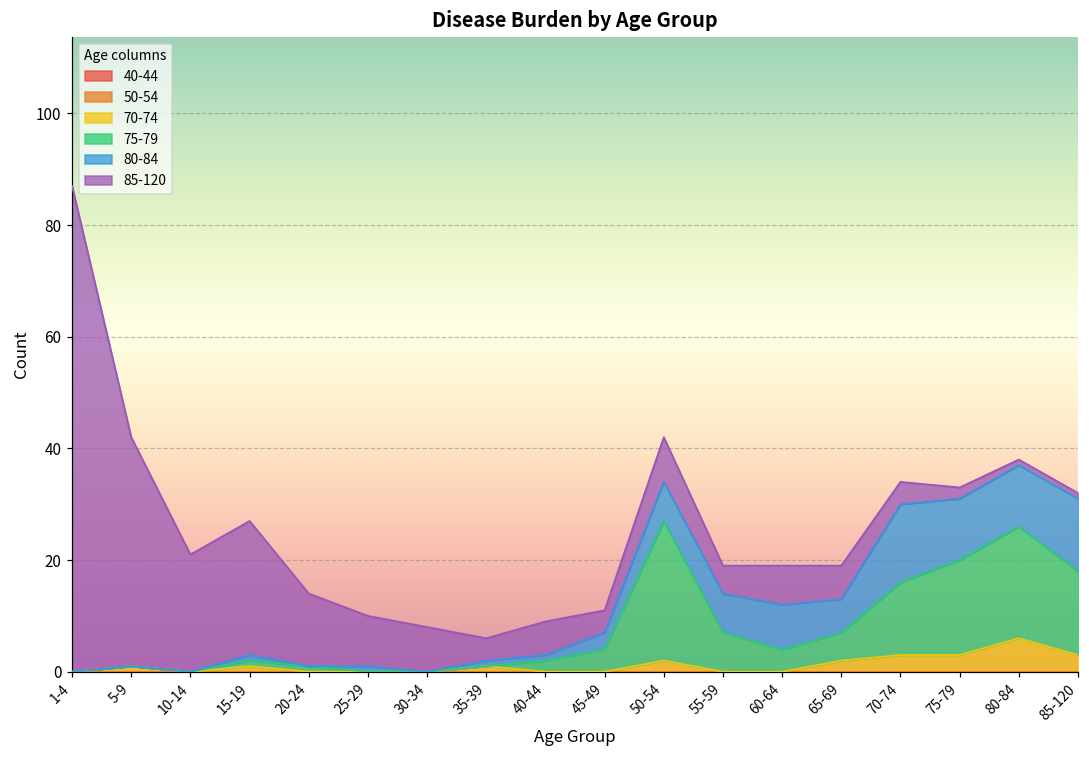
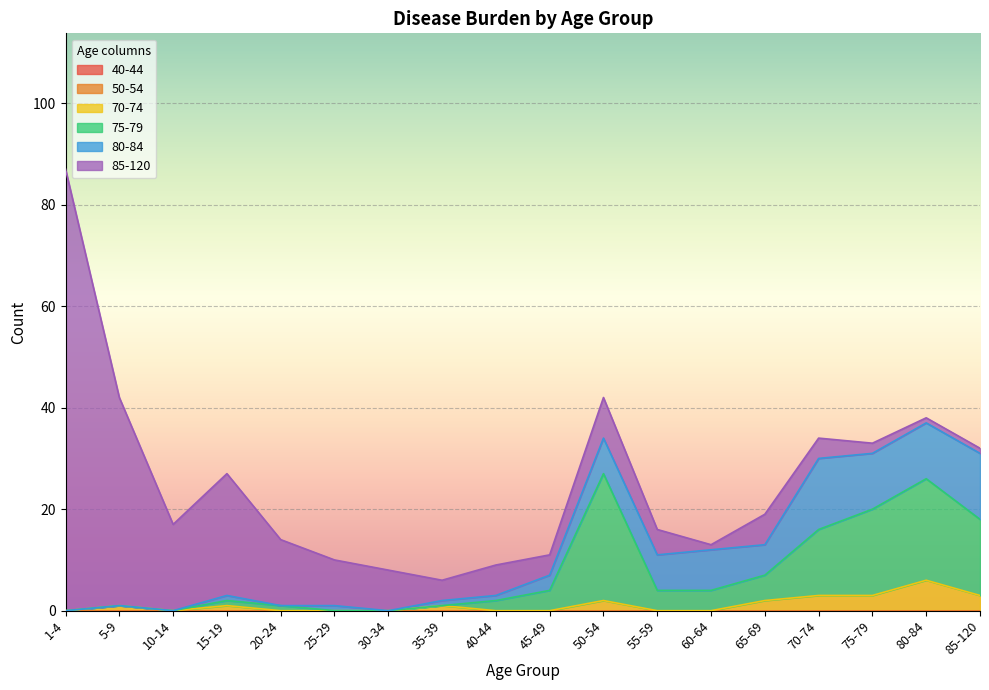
  {
    "50-54": {
      "5-9": 0,
      "15-19": 0,
      "35-39": 0,
      "50-54": 0,
      "65-69": 0,
      "70-74": 0,
      "75-79": 0,
      "80-84": 0,
      "85-120": 0
    },
    "70-74": {
      "15-19": 1,
      "50-54": 2,
      "65-69": 2,
      "70-74": 3,
      "75-79": 3,
      "80-84": 6,
      "85-120": 3
    },
    "75-79": {
      "15-19": 1,
      "40-44": 2,
      "45-49": 4,
      "50-54": 25,
-     "55-59": 7,
+     "55-59": 4,
      "60-64": 4,
      "65-69": 5,
      "70-74": 13,
      "75-79": 17,
      "80-84": 20,
      "85-120": 15
    },
    "80-84": {
      "15-19": 1,
      "25-29": 1,
      "35-39": 1,
      "40-44": 1,
      "45-49": 3,
      "50-54": 7,
      "55-59": 7,
      "60-64": 8,
      "65-69": 6,
      "70-74": 14,
      "75-79": 11,
      "80-84": 11,
      "85-120": 13
    },
    "85-120": {
      "1-4": 87,
      "5-9": 41,
-     "10-14": 21,
+     "10-14": 17,
      "15-19": 24,
      "20-24": 13,
      "25-29": 9,
      "30-34": 8,
      "35-39": 4,
      "40-44": 6,
      "45-49": 4,
      "50-54": 8,
      "55-59": 5,
-     "60-64": 7,
+     "60-64": 1,
      "65-69": 6,
      "70-74": 4,
      "75-79": 2,
      "80-84": 1,
      "85-120": 1
    }
  }
